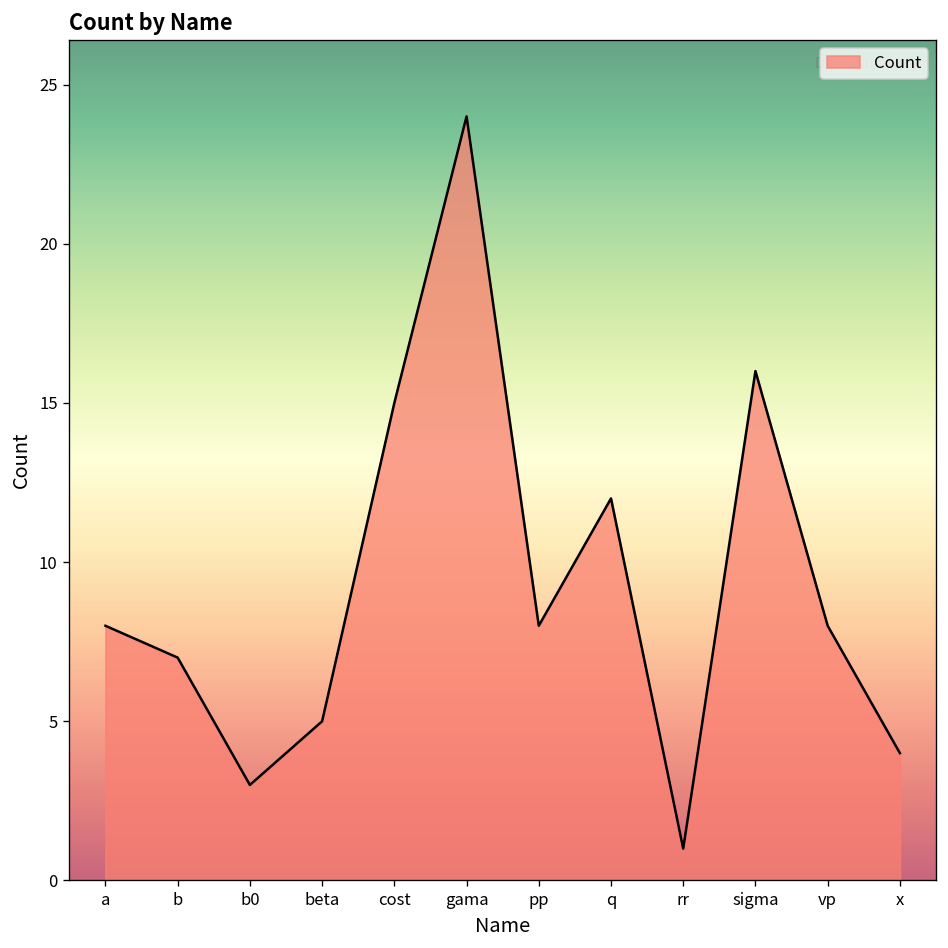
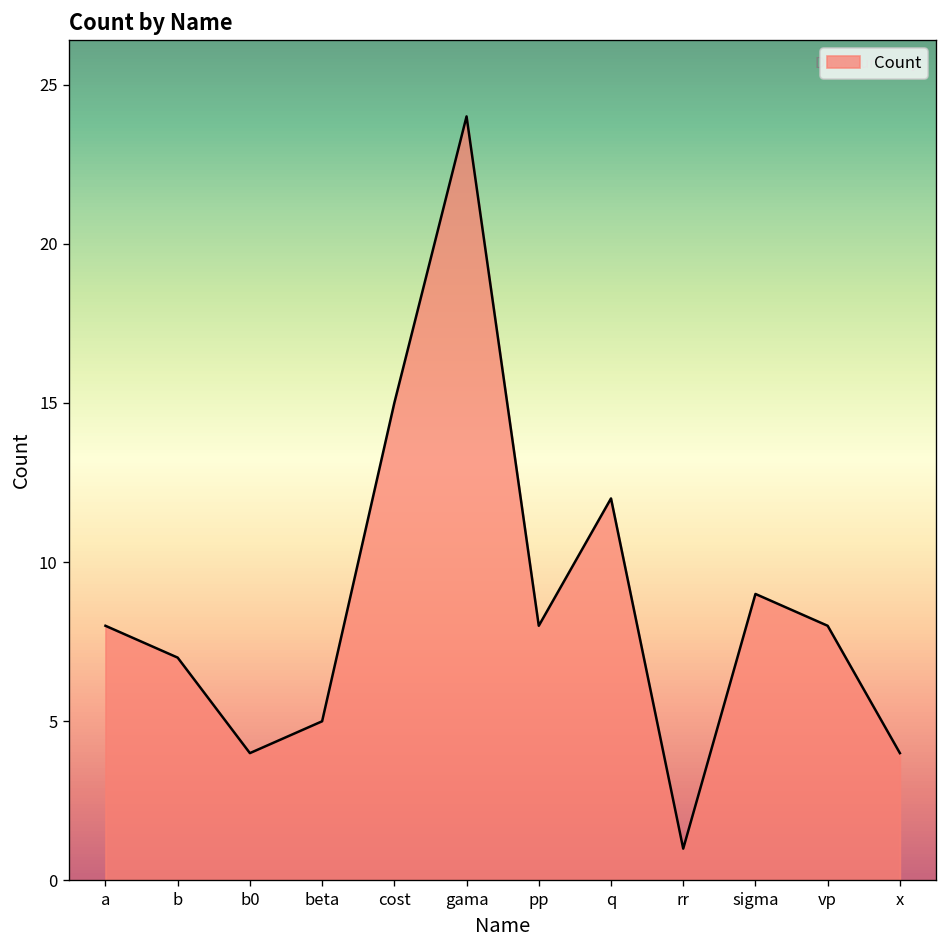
  {
    "a": 8,
    "b": 7,
-   "b0": 3,
+   "b0": 4,
    "beta": 5,
    "cost": 15,
    "gama": 24,
    "pp": 8,
    "q": 12,
    "rr": 1,
-   "sigma": 16,
+   "sigma": 9,
    "vp": 8,
    "x": 4
  }
